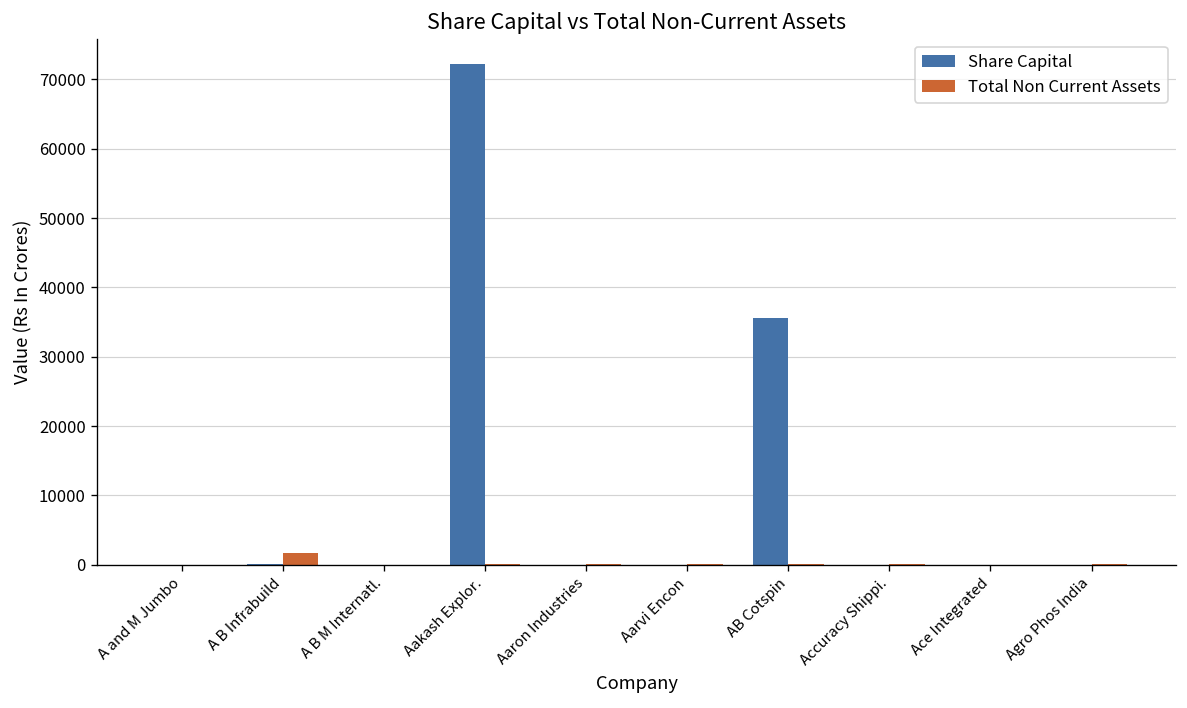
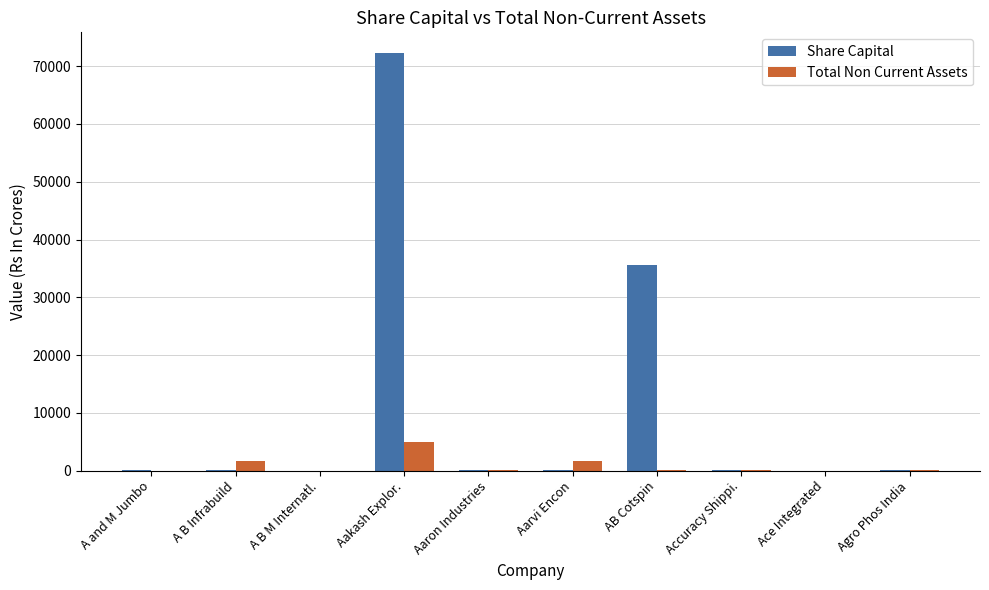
  {
    "Share Capital": {
      "Aakash Explor.": 72000,
      "AB Cotspin": 36000
    },
    "Total Non Current Assets": {
      "A B Infrabuild": 2000,
-     "Aakash Explor.": 0,
-     "Aarvi Encon": 0
+     "Aakash Explor.": 5000,
+     "Aarvi Encon": 2000
    }
  }
